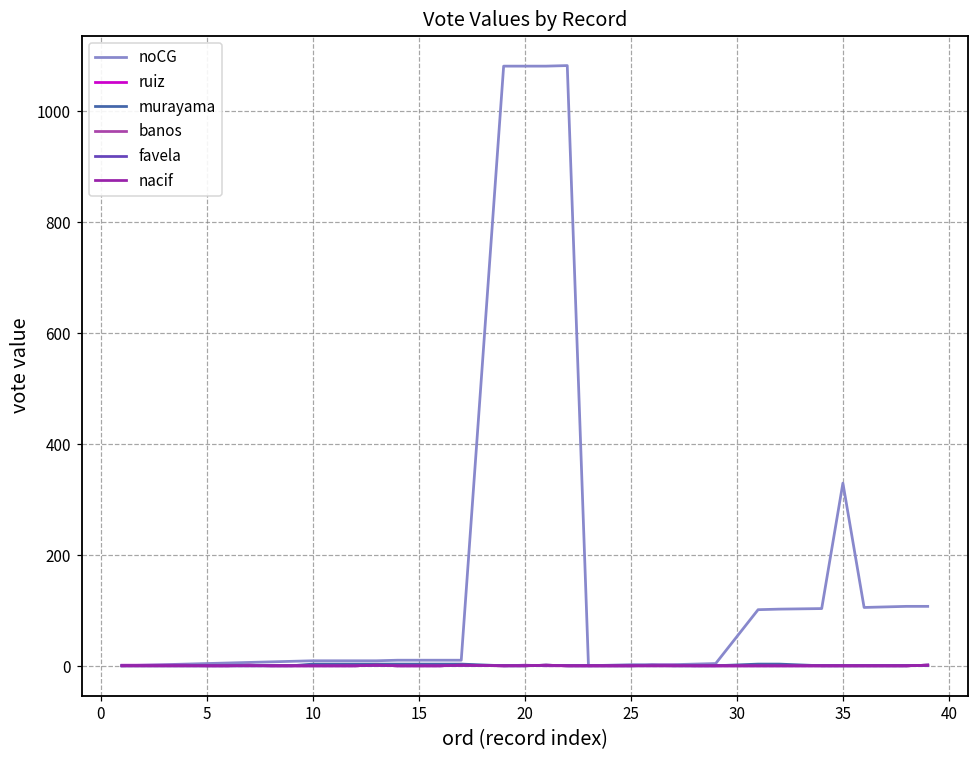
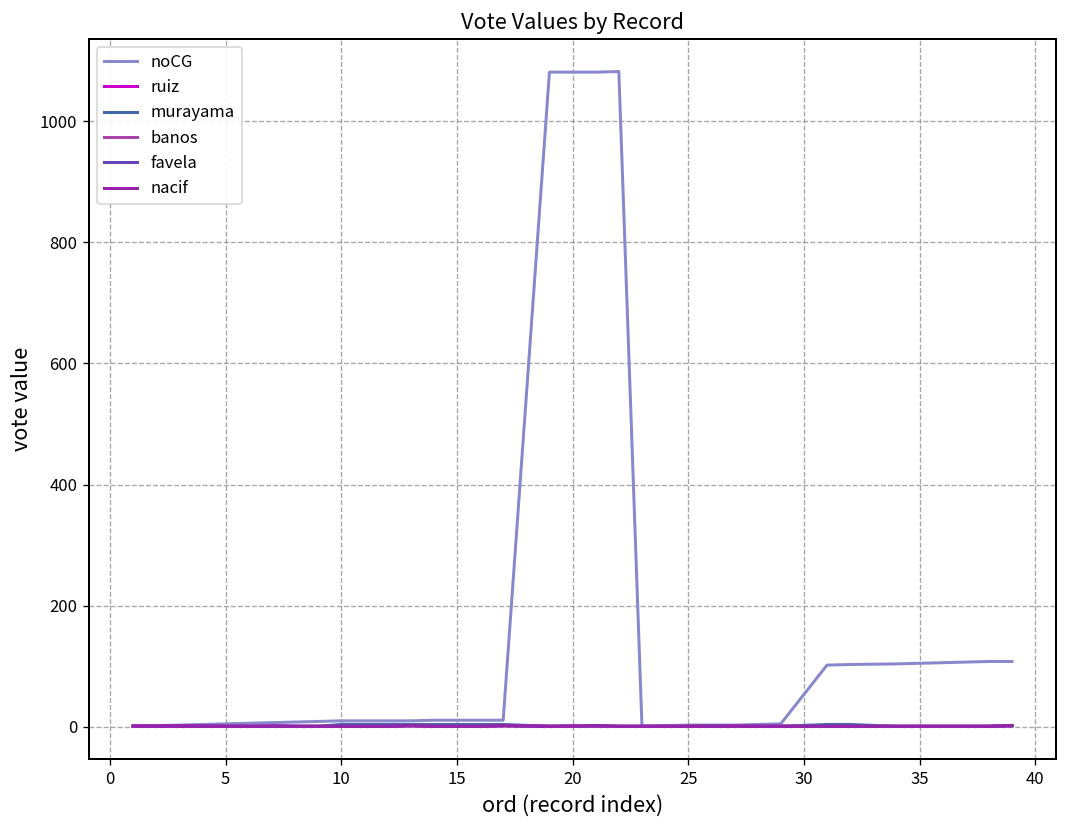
  {
    "noCG": {
      "10": 10,
      "15": 10,
      "20": 1080,
-     "35": 330
+     "35": 110
    }
  }
